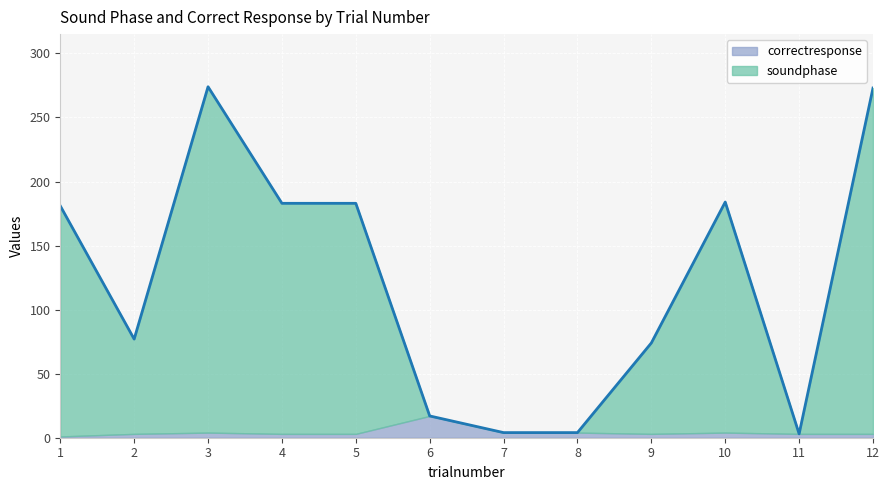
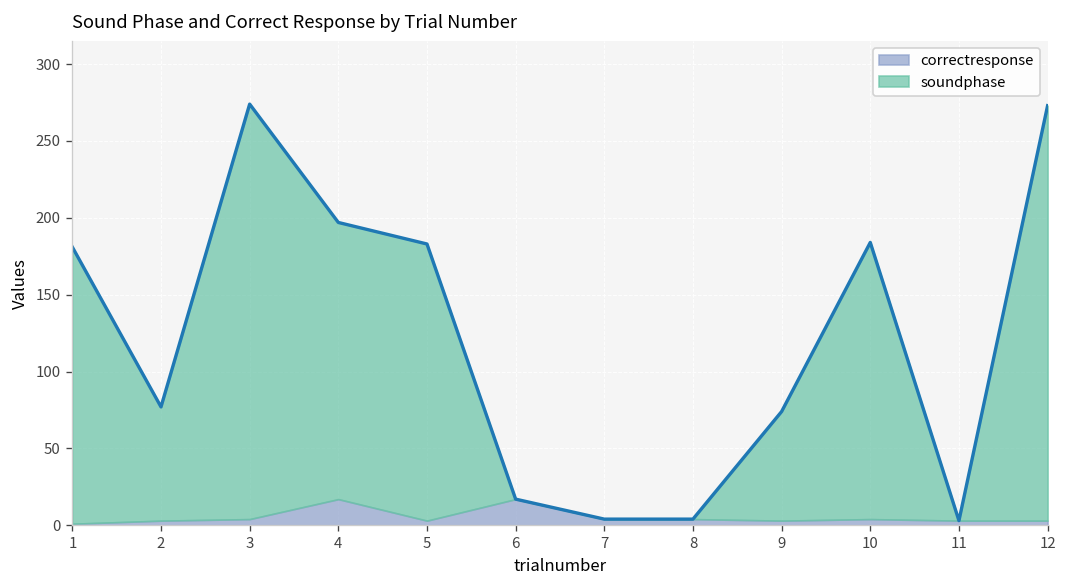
  {
    "correctresponse": {
      "2": 3,
      "3": 4,
-     "4": 3,
+     "4": 17,
      "5": 3,
      "9": 3,
      "10": 4,
      "12": 3
    },
    "soundphase": {
      "1": 180,
      "2": 74,
      "3": 270,
      "4": 180,
      "5": 180,
      "9": 71,
      "10": 180,
      "12": 270
    }
  }
